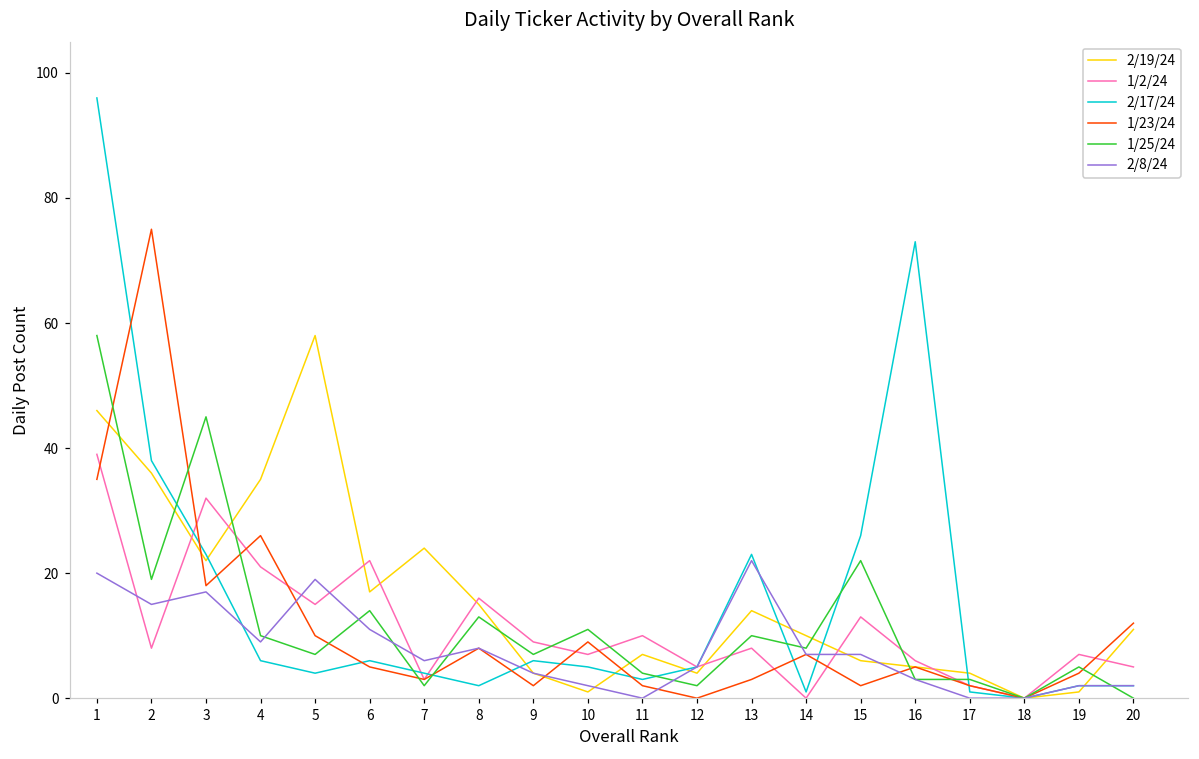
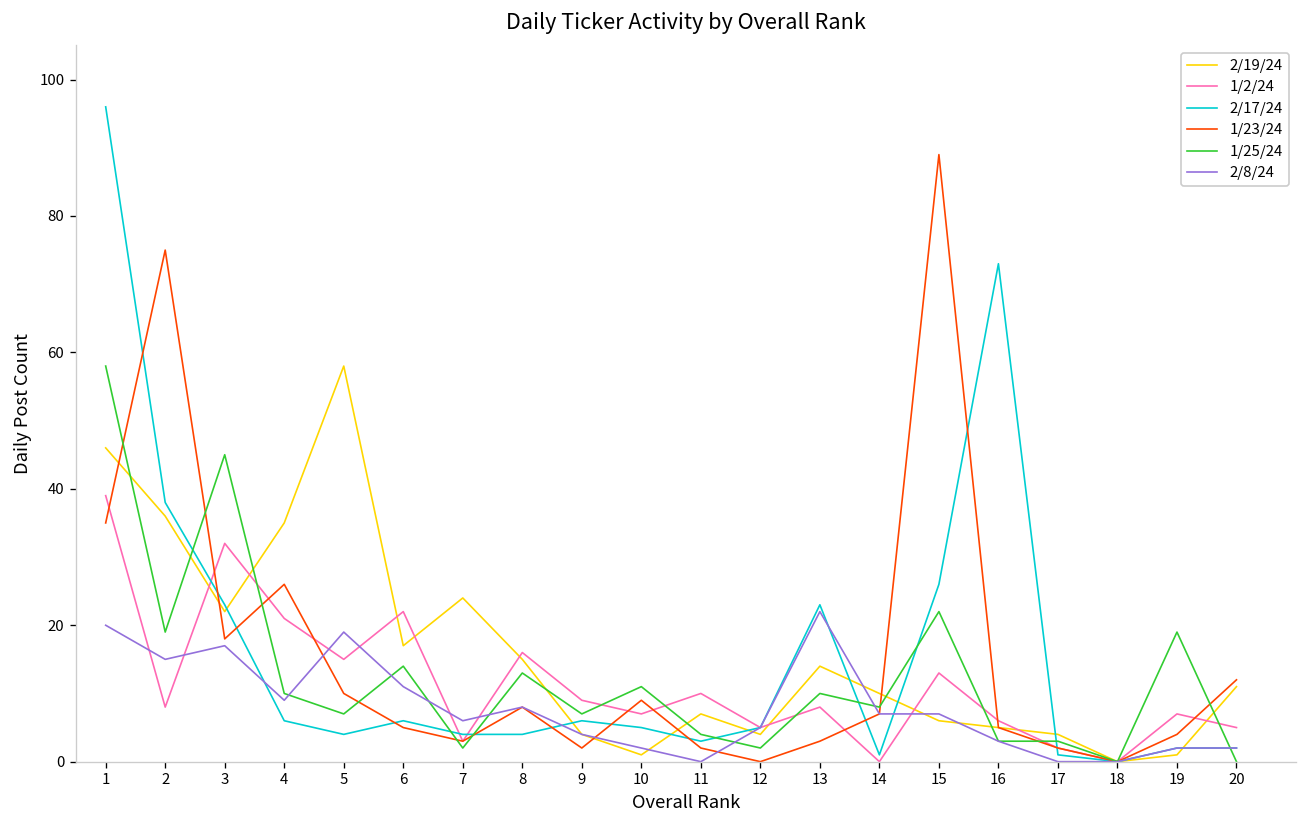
  {
    "2/19/24": {
      "1": 46,
      "2": 36,
      "3": 22,
      "4": 35,
      "5": 58,
      "6": 17,
      "7": 24,
      "8": 15,
      "10": 1,
      "11": 7,
      "12": 4,
      "13": 14,
      "14": 10,
      "15": 6,
      "17": 4,
      "19": 1,
      "20": 11
    },
    "1/2/24": {
      "1": 39,
      "2": 8,
      "3": 32,
      "4": 21,
      "5": 15,
      "6": 22,
      "8": 16,
      "9": 9,
      "10": 7,
      "11": 10,
      "13": 8,
      "14": 0,
      "15": 13,
      "16": 6,
      "19": 7,
      "20": 5
    },
    "2/17/24": {
      "1": 96,
      "2": 38,
      "3": 23,
      "4": 6,
      "5": 4,
      "6": 6,
      "7": 4,
-     "8": 2,
+     "8": 4,
      "9": 6,
      "10": 5,
      "11": 3,
      "13": 23,
      "14": 1,
      "15": 26,
      "16": 73,
      "17": 1
    },
    "1/23/24": {
      "1": 35,
      "2": 75,
      "3": 18,
      "4": 26,
      "5": 10,
      "6": 5,
      "9": 2,
      "10": 9,
      "11": 2,
      "12": 0,
      "13": 3,
-     "15": 2,
+     "15": 89,
      "19": 4,
      "20": 12
    },
    "1/25/24": {
      "1": 58,
      "2": 19,
      "3": 45,
      "4": 10,
      "5": 7,
      "6": 14,
      "7": 2,
      "8": 13,
      "9": 7,
      "10": 11,
      "11": 4,
      "12": 2,
      "13": 10,
      "14": 8,
      "15": 22,
      "17": 3,
-     "19": 5,
+     "19": 19,
      "20": 0
    },
    "2/8/24": {
      "1": 20,
      "2": 15,
      "3": 17,
      "4": 9,
      "5": 19,
      "6": 11,
      "7": 6,
      "10": 2,
      "11": 0,
      "13": 22,
      "15": 7,
      "17": 0
    }
  }
